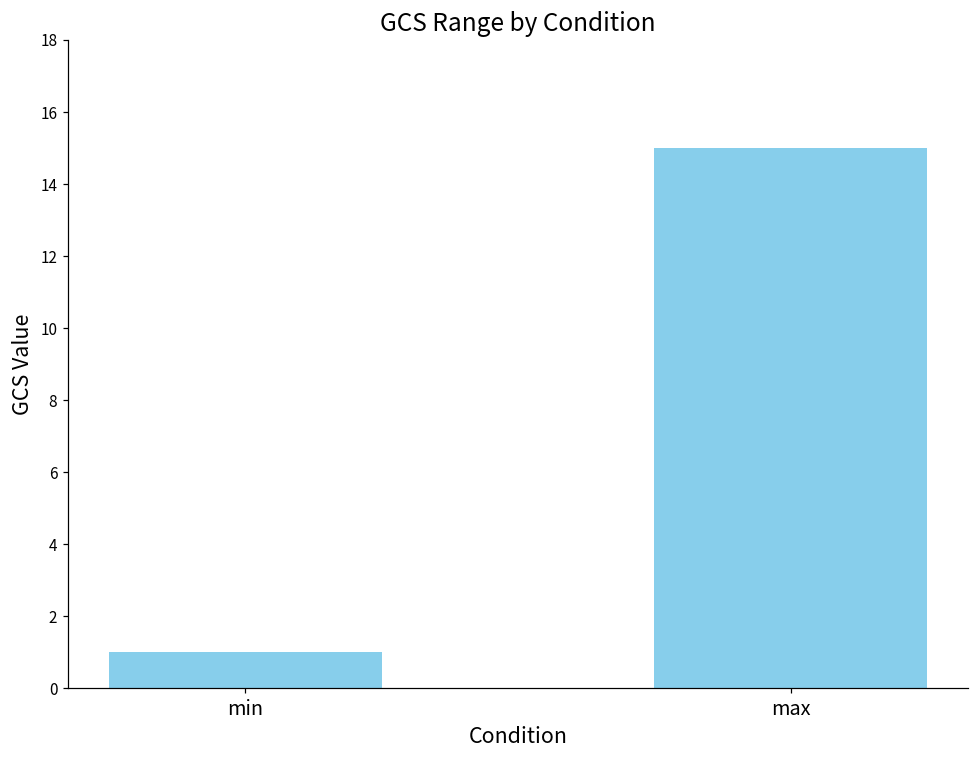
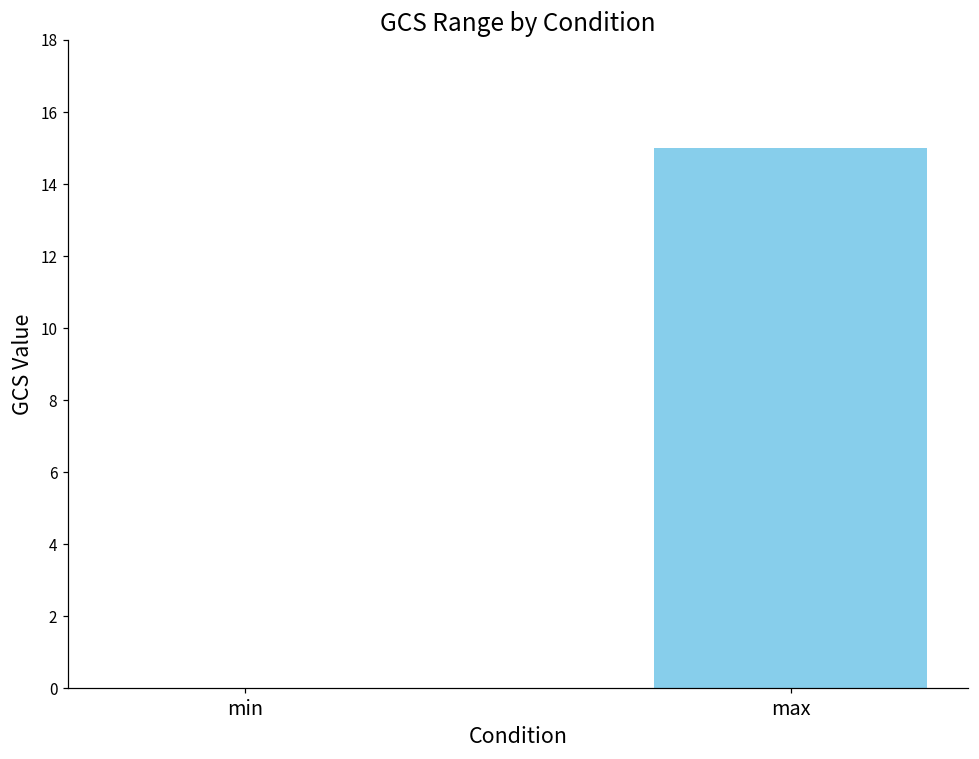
  {
-   "min": 1,
+   "min": 0,
    "max": 15
  }
